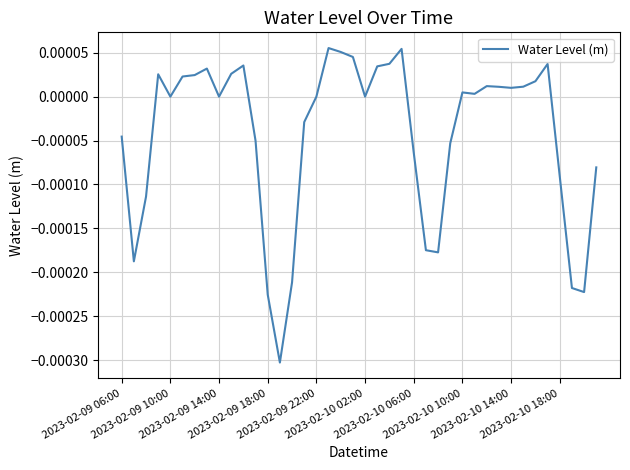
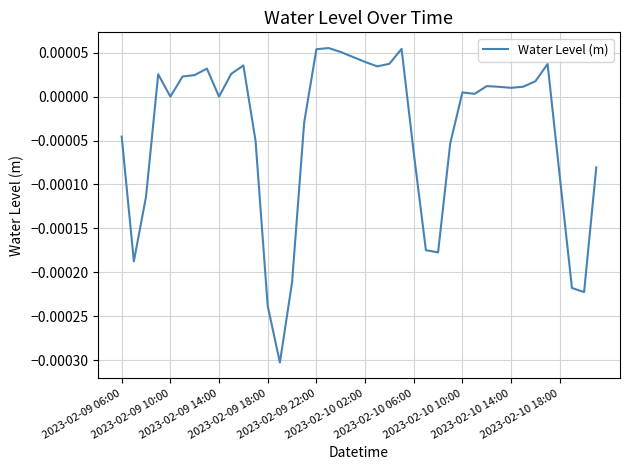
  {
    "2023-02-09 06:00": -0.00005,
    "2023-02-09 10:00": 0.00000,
    "2023-02-09 14:00": 0.00000,
-   "2023-02-09 18:00": -0.00023,
-   "2023-02-09 22:00": 0.0000,
-   "2023-02-10 02:00": 0.00000,
+   "2023-02-09 18:00": -0.00024,
+   "2023-02-09 22:00": 0.0001,
+   "2023-02-10 02:00": 0.00004,
    "2023-02-10 06:00": -0.00006,
    "2023-02-10 10:00": 0.00000,
    "2023-02-10 14:00": 0.00001,
    "2023-02-10 18:00": -0.00009
  }
